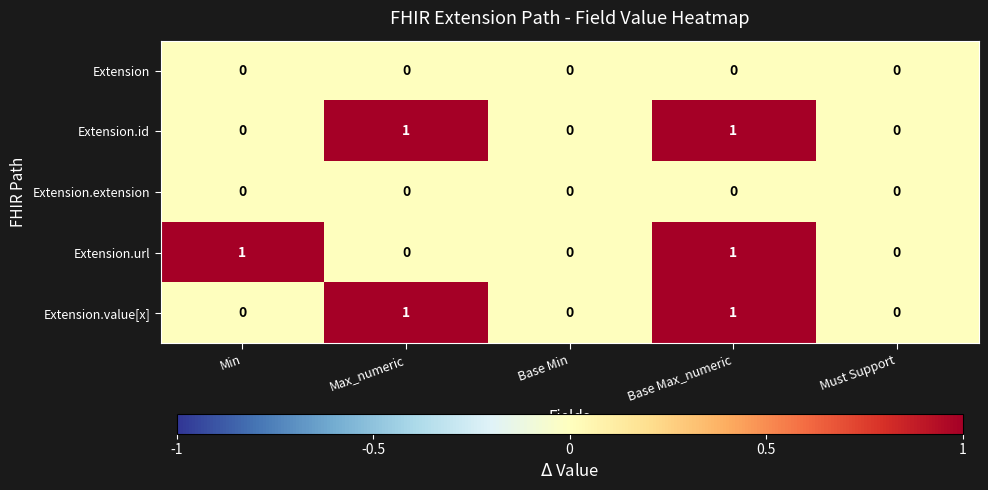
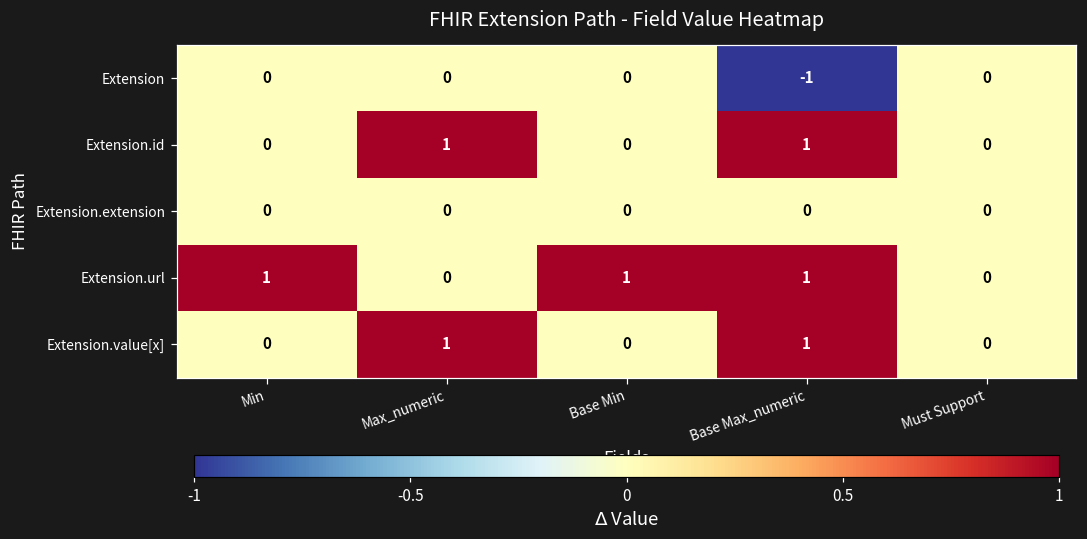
  {
    "Extension": {
      "Min": 0,
      "Max_numeric": 0,
      "Base Min": 0,
-     "Base Max_numeric": 0,
+     "Base Max_numeric": -1,
      "Must Support": 0
    },
    "Extension.id": {
      "Min": 0,
      "Max_numeric": 1,
      "Base Min": 0,
      "Base Max_numeric": 1,
      "Must Support": 0
    },
    "Extension.extension": {
      "Min": 0,
      "Max_numeric": 0,
      "Base Min": 0,
      "Base Max_numeric": 0,
      "Must Support": 0
    },
    "Extension.url": {
      "Min": 1,
      "Max_numeric": 0,
-     "Base Min": 0,
+     "Base Min": 1,
      "Base Max_numeric": 1,
      "Must Support": 0
    },
    "Extension.value[x]": {
      "Min": 0,
      "Max_numeric": 1,
      "Base Min": 0,
      "Base Max_numeric": 1,
      "Must Support": 0
    }
  }
